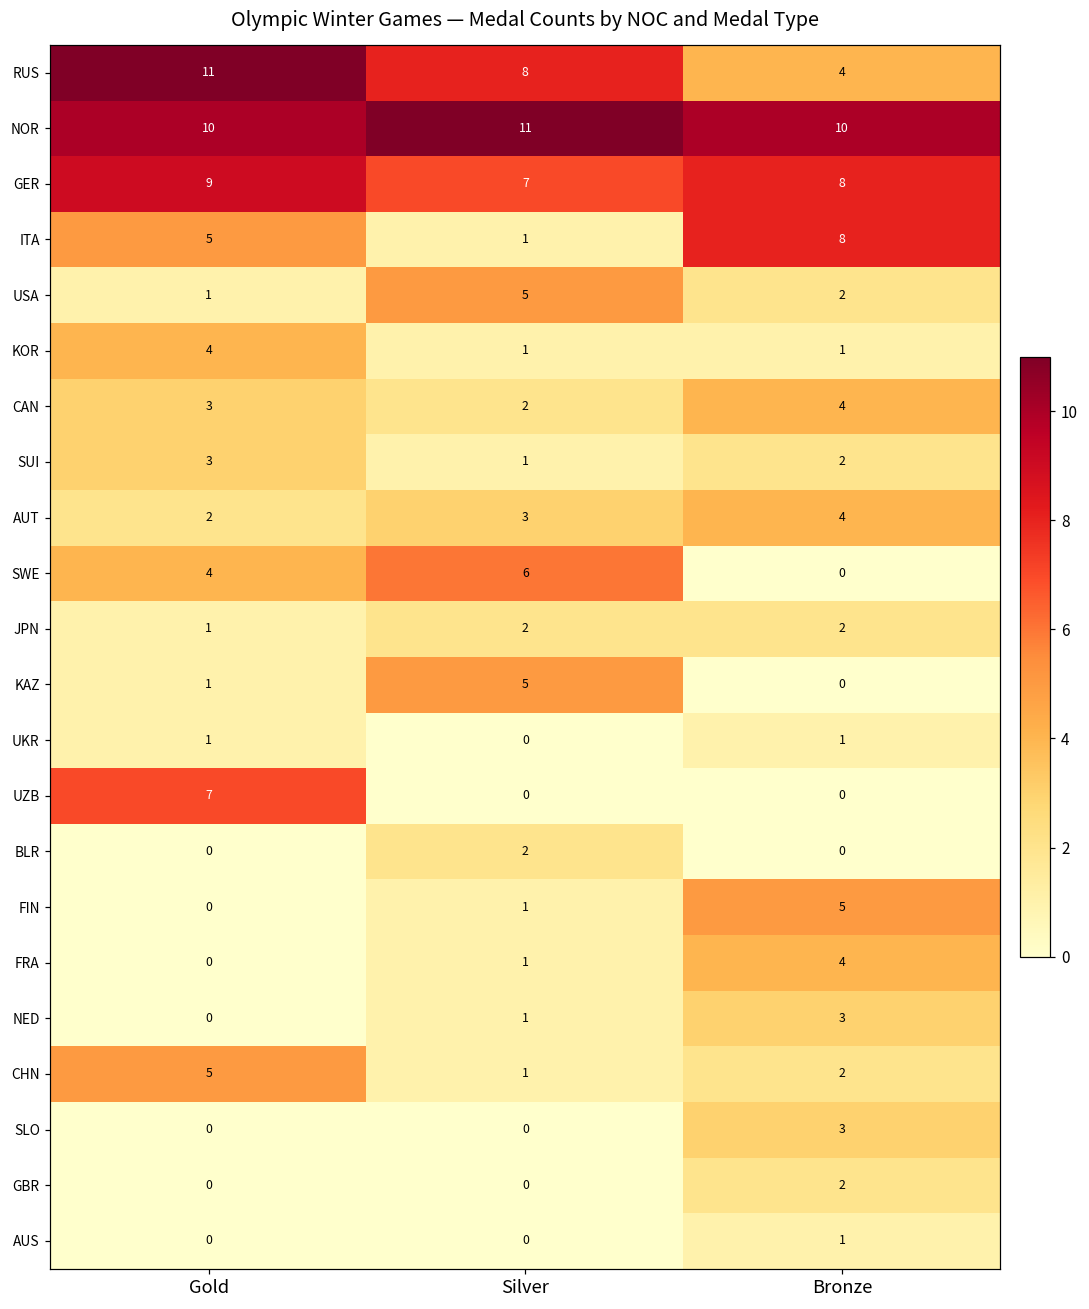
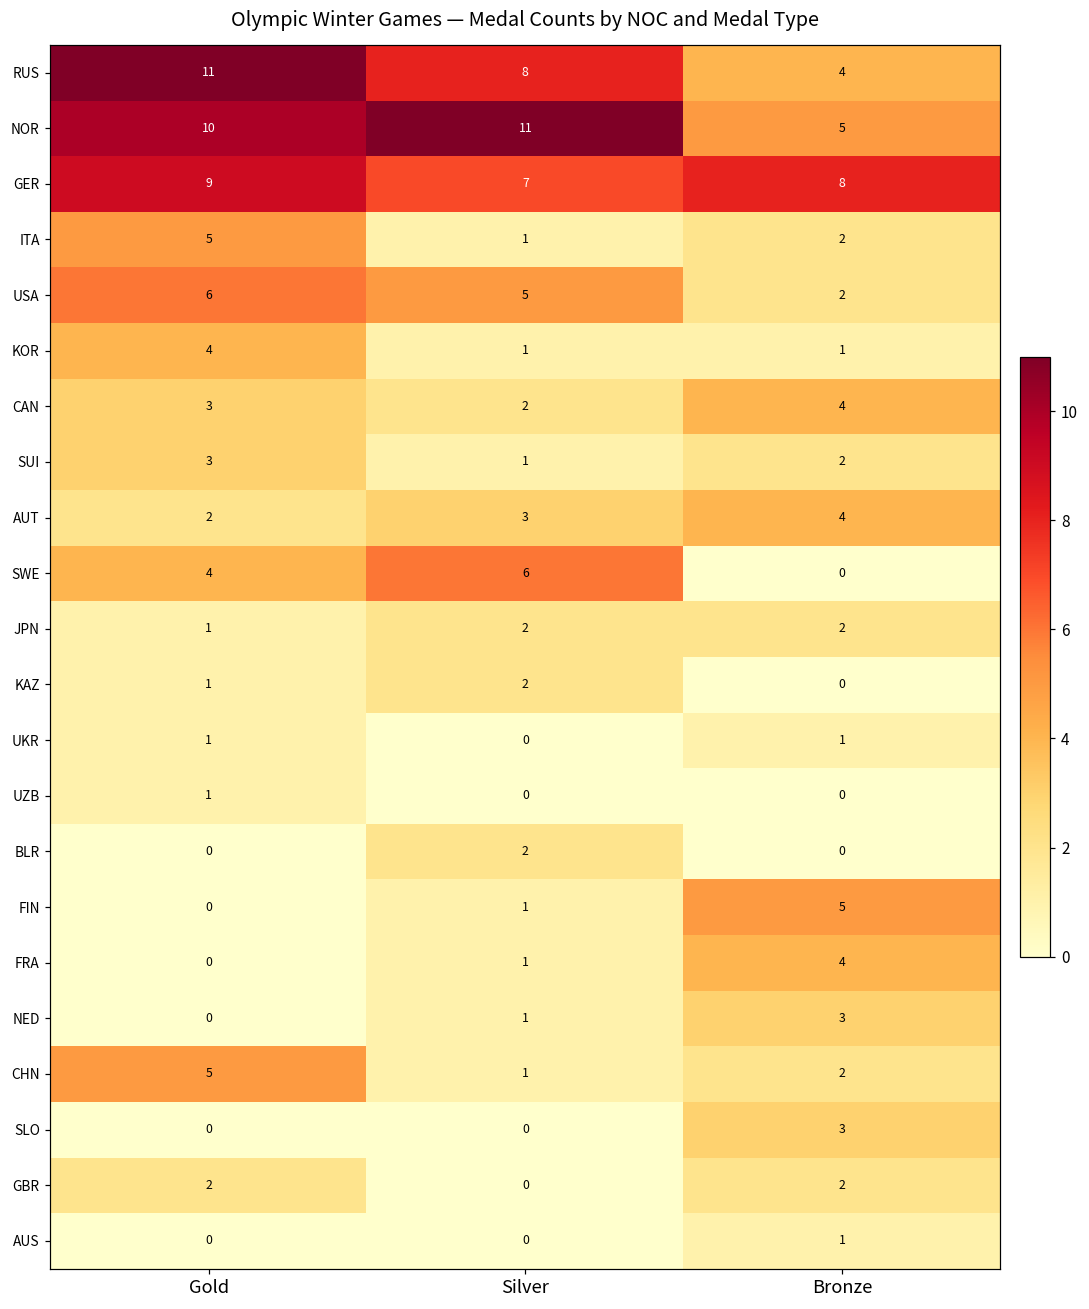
  {
    "RUS": {
      "Gold": 11,
      "Silver": 8,
      "Bronze": 4
    },
    "NOR": {
      "Gold": 10,
      "Silver": 11,
-     "Bronze": 10
+     "Bronze": 5
    },
    "GER": {
      "Gold": 9,
      "Silver": 7,
      "Bronze": 8
    },
    "ITA": {
      "Gold": 5,
      "Silver": 1,
-     "Bronze": 8
+     "Bronze": 2
    },
    "USA": {
-     "Gold": 1,
+     "Gold": 6,
      "Silver": 5,
      "Bronze": 2
    },
    "KOR": {
      "Gold": 4,
      "Silver": 1,
      "Bronze": 1
    },
    "CAN": {
      "Gold": 3,
      "Silver": 2,
      "Bronze": 4
    },
    "SUI": {
      "Gold": 3,
      "Silver": 1,
      "Bronze": 2
    },
    "AUT": {
      "Gold": 2,
      "Silver": 3,
      "Bronze": 4
    },
    "SWE": {
      "Gold": 4,
      "Silver": 6,
      "Bronze": 0
    },
    "JPN": {
      "Gold": 1,
      "Silver": 2,
      "Bronze": 2
    },
    "KAZ": {
      "Gold": 1,
-     "Silver": 5,
+     "Silver": 2,
      "Bronze": 0
    },
    "UKR": {
      "Gold": 1,
      "Silver": 0,
      "Bronze": 1
    },
    "UZB": {
-     "Gold": 7,
+     "Gold": 1,
      "Silver": 0,
      "Bronze": 0
    },
    "BLR": {
      "Gold": 0,
      "Silver": 2,
      "Bronze": 0
    },
    "FIN": {
      "Gold": 0,
      "Silver": 1,
      "Bronze": 5
    },
    "FRA": {
      "Gold": 0,
      "Silver": 1,
      "Bronze": 4
    },
    "NED": {
      "Gold": 0,
      "Silver": 1,
      "Bronze": 3
    },
    "CHN": {
      "Gold": 5,
      "Silver": 1,
      "Bronze": 2
    },
    "SLO": {
      "Gold": 0,
      "Silver": 0,
      "Bronze": 3
    },
    "GBR": {
-     "Gold": 0,
+     "Gold": 2,
      "Silver": 0,
      "Bronze": 2
    },
    "AUS": {
      "Gold": 0,
      "Silver": 0,
      "Bronze": 1
    }
  }
